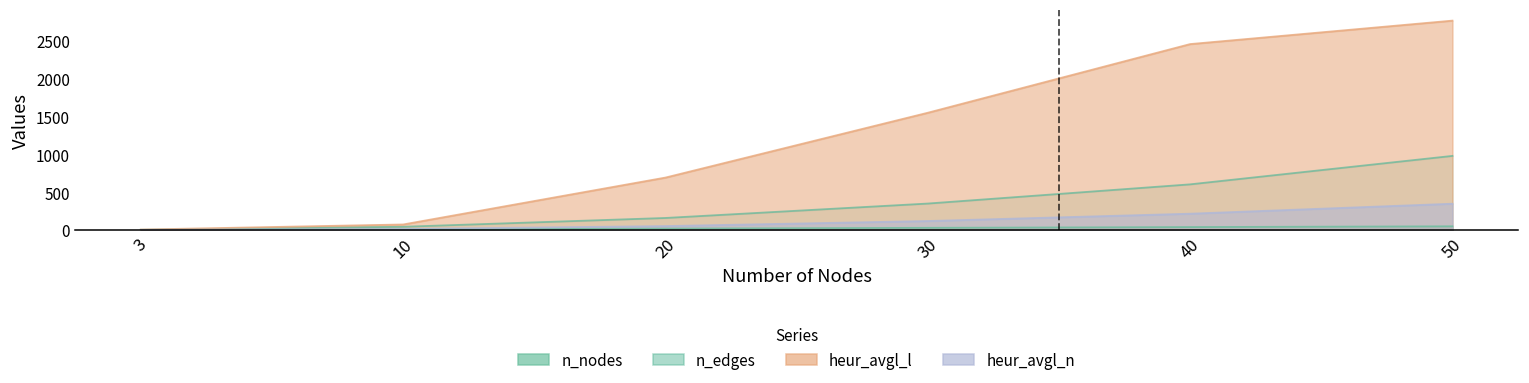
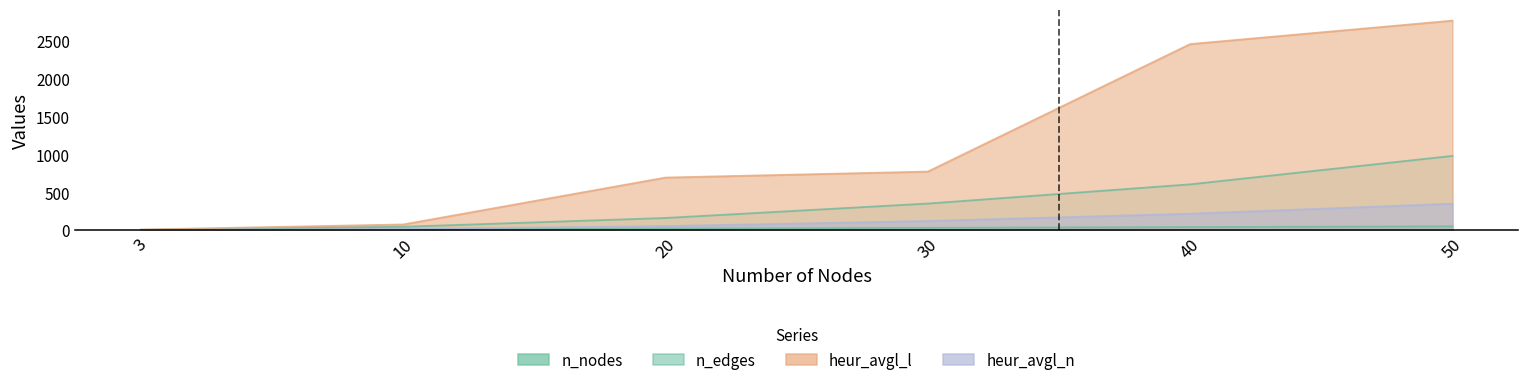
  {
    "heur_avgl_l": {
      "20": 700,
-     "30": 1500,
+     "30": 800,
      "40": 2500,
      "50": 2800
    }
  }
